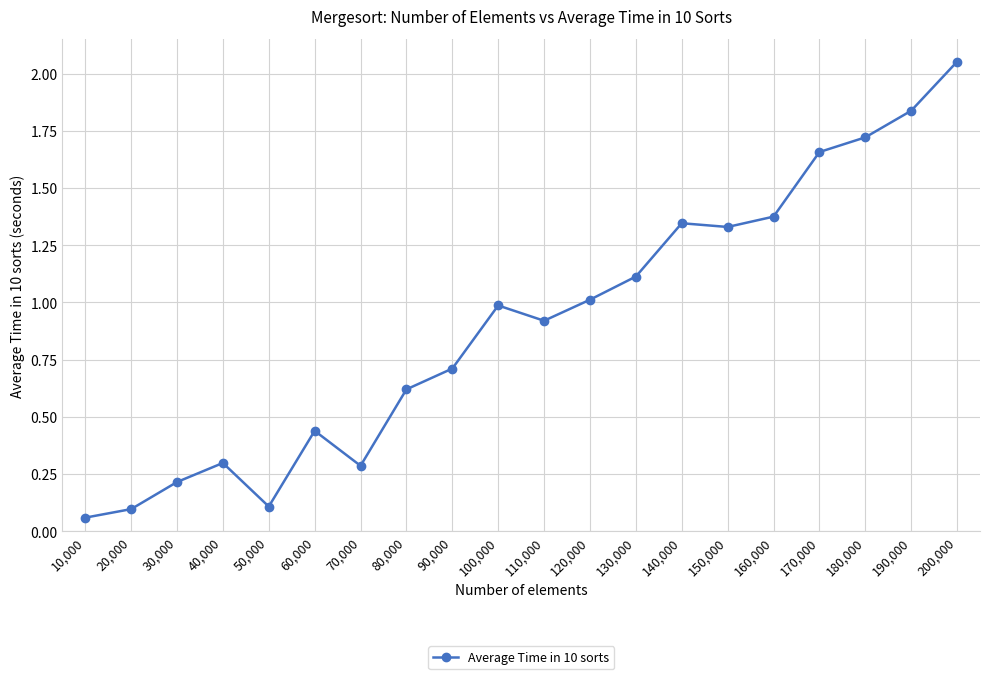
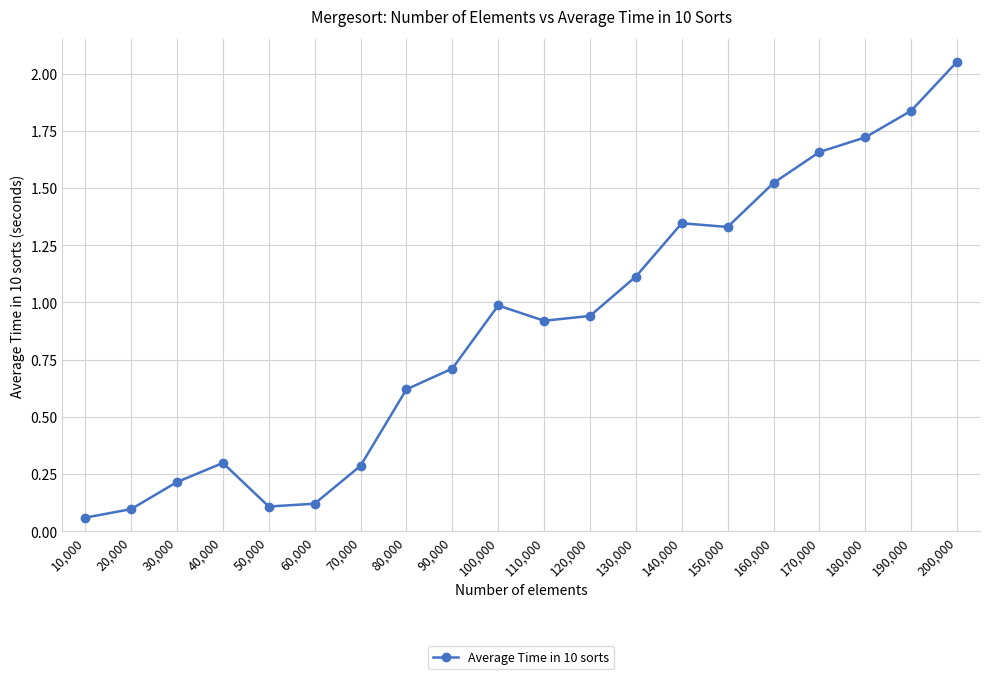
  {
    "10,000": 0.06,
    "20,000": 0.10,
    "30,000": 0.22,
    "40,000": 0.30,
    "50,000": 0.11,
-   "60,000": 0.44,
+   "60,000": 0.12,
    "70,000": 0.29,
    "80,000": 0.62,
    "90,000": 0.71,
    "100,000": 0.99,
    "110,000": 0.92,
-   "120,000": 1.01,
+   "120,000": 0.94,
    "130,000": 1.11,
    "140,000": 1.35,
    "150,000": 1.33,
-   "160,000": 1.38,
+   "160,000": 1.52,
    "170,000": 1.66,
    "180,000": 1.72,
    "190,000": 1.84,
    "200,000": 2.05
  }
